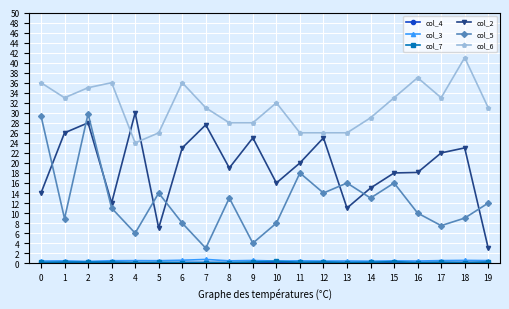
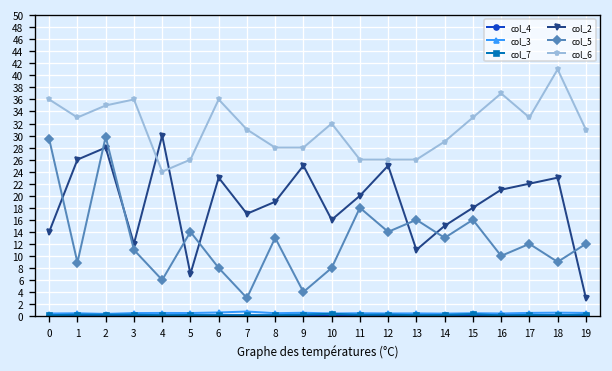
  {
    "col_3": {
      "7": 1
    },
    "col_2": {
      "0": 14,
      "1": 26,
      "2": 28,
      "3": 12,
      "4": 30,
      "5": 7,
      "6": 23,
-     "7": 28,
+     "7": 17,
      "8": 19,
      "9": 25,
      "10": 16,
      "11": 20,
      "12": 25,
      "13": 11,
      "14": 15,
      "15": 18,
-     "16": 18,
+     "16": 21,
      "17": 22,
      "18": 23,
      "19": 3
    },
    "col_5": {
      "0": 29,
      "1": 9,
      "2": 30,
      "3": 11,
      "4": 6,
      "5": 14,
      "6": 8,
      "7": 3,
      "8": 13,
      "9": 4,
      "10": 8,
      "11": 18,
      "12": 14,
      "13": 16,
      "14": 13,
      "15": 16,
      "16": 10,
-     "17": 8,
+     "17": 12,
      "18": 9,
      "19": 12
    },
    "col_6": {
      "0": 36,
      "1": 33,
      "2": 35,
      "3": 36,
      "4": 24,
      "5": 26,
      "6": 36,
      "7": 31,
      "8": 28,
      "9": 28,
      "10": 32,
      "11": 26,
      "12": 26,
      "13": 26,
      "14": 29,
      "15": 33,
      "16": 37,
      "17": 33,
      "18": 41,
      "19": 31
    }
  }
